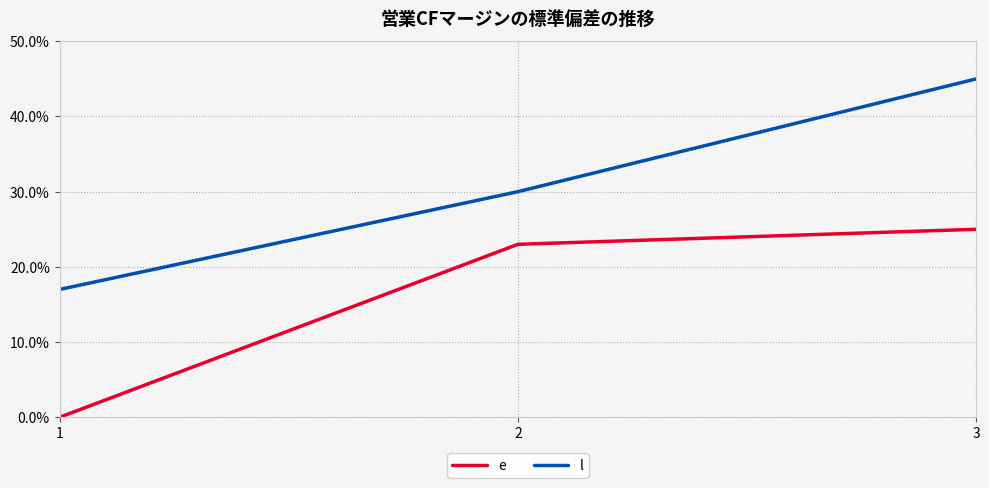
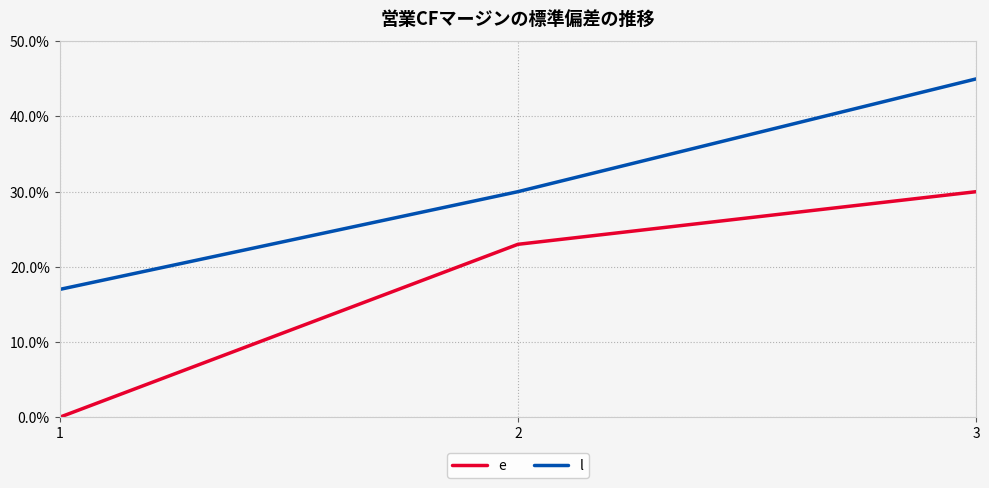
  {
    "e": {
      "1": "0%",
      "2": "23%",
-     "3": "25%"
+     "3": "30%"
    },
    "l": {
      "1": "17%",
      "2": "30%",
      "3": "45%"
    }
  }
